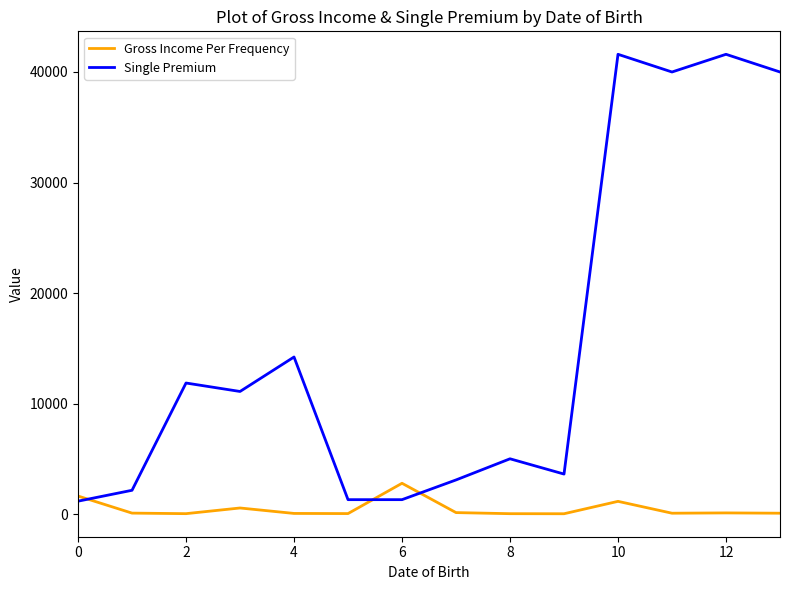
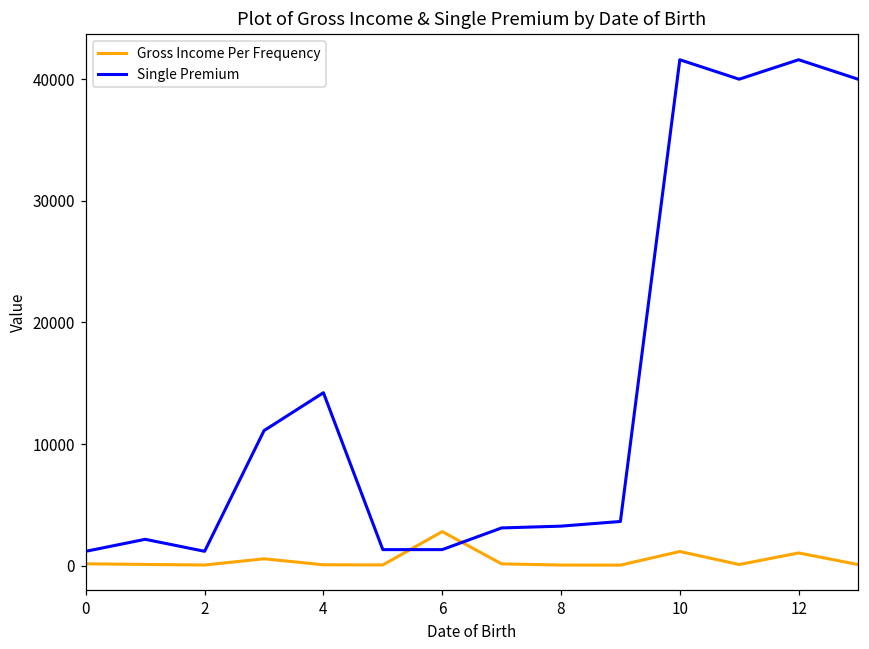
  {
    "Gross Income Per Frequency": {
-     "0": 1700,
+     "0": 200,
      "2": 100,
      "4": 100,
      "6": 2800,
      "8": 100,
      "10": 1200,
-     "12": 100
+     "12": 1100
    },
    "Single Premium": {
      "0": 1200,
-     "2": 11900,
+     "2": 1200,
      "4": 14200,
      "6": 1300,
-     "8": 5000,
+     "8": 3300,
      "10": 41600,
      "12": 41600
    }
  }
